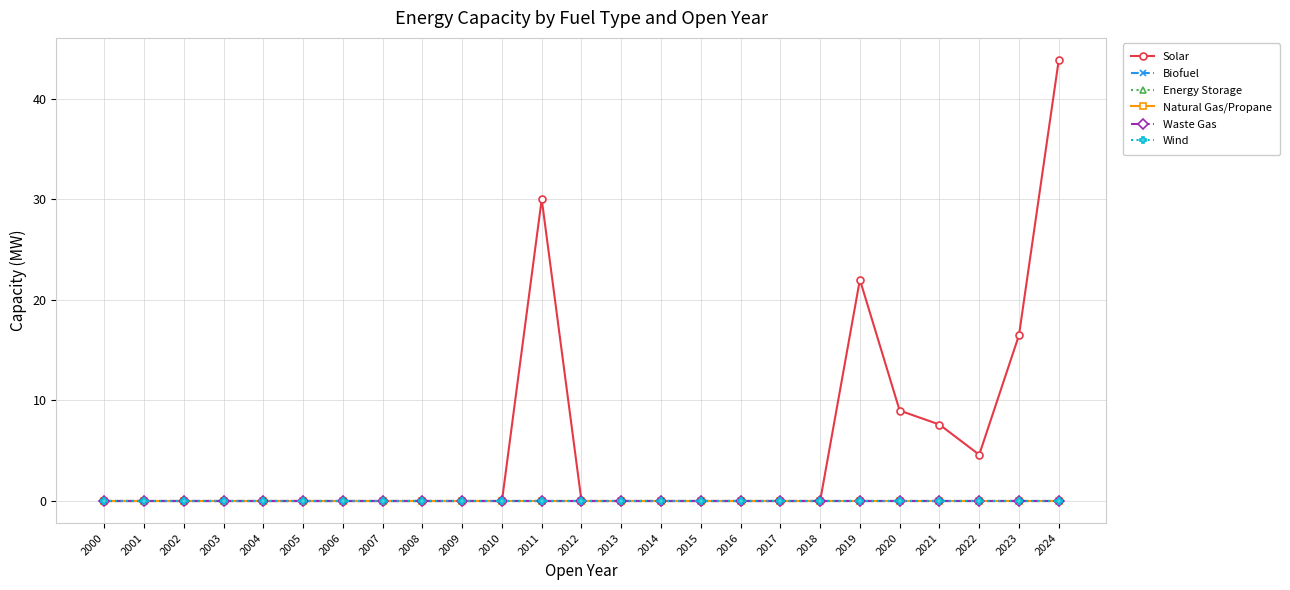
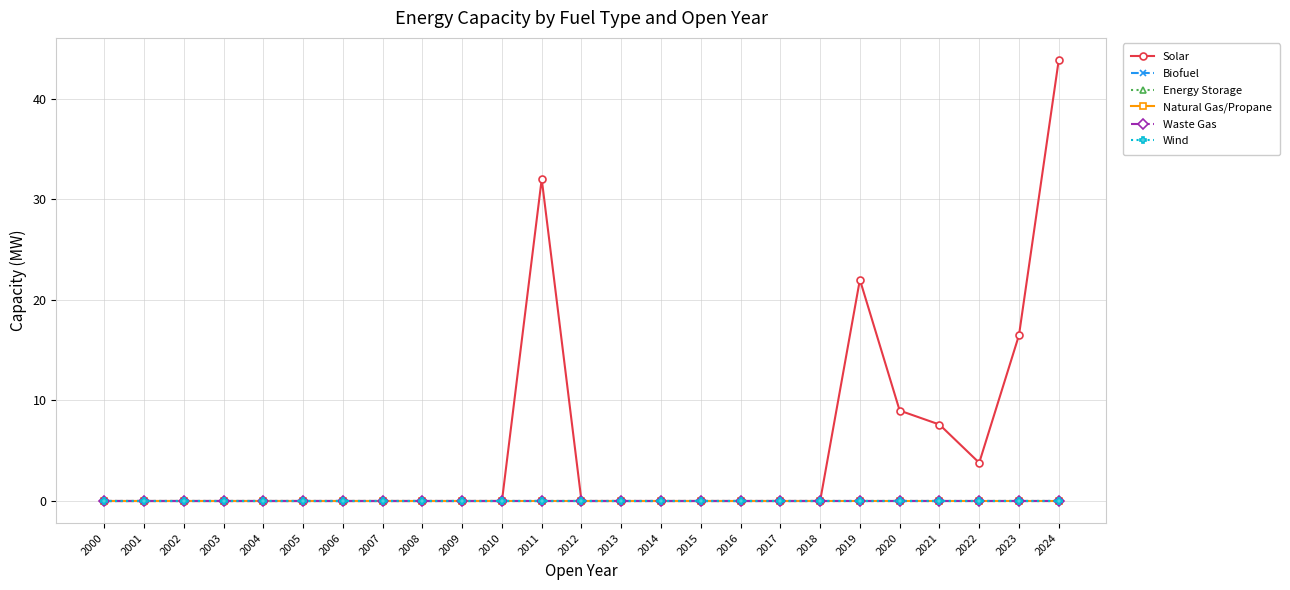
  {
    "Solar": {
-     "2011": 30,
+     "2011": 32,
      "2019": 22.0,
      "2020": 9.0,
      "2021": 7.6,
-     "2022": 4.6,
+     "2022": 3.8,
      "2023": 16.5,
      "2024": 43.8
    },
    "Wind": {
      "2011": 0.0,
      "2019": 0.0,
      "2020": 0.0,
      "2021": 0.0,
      "2022": 0.0,
      "2023": 0.0,
      "2024": 0.0
    }
  }
